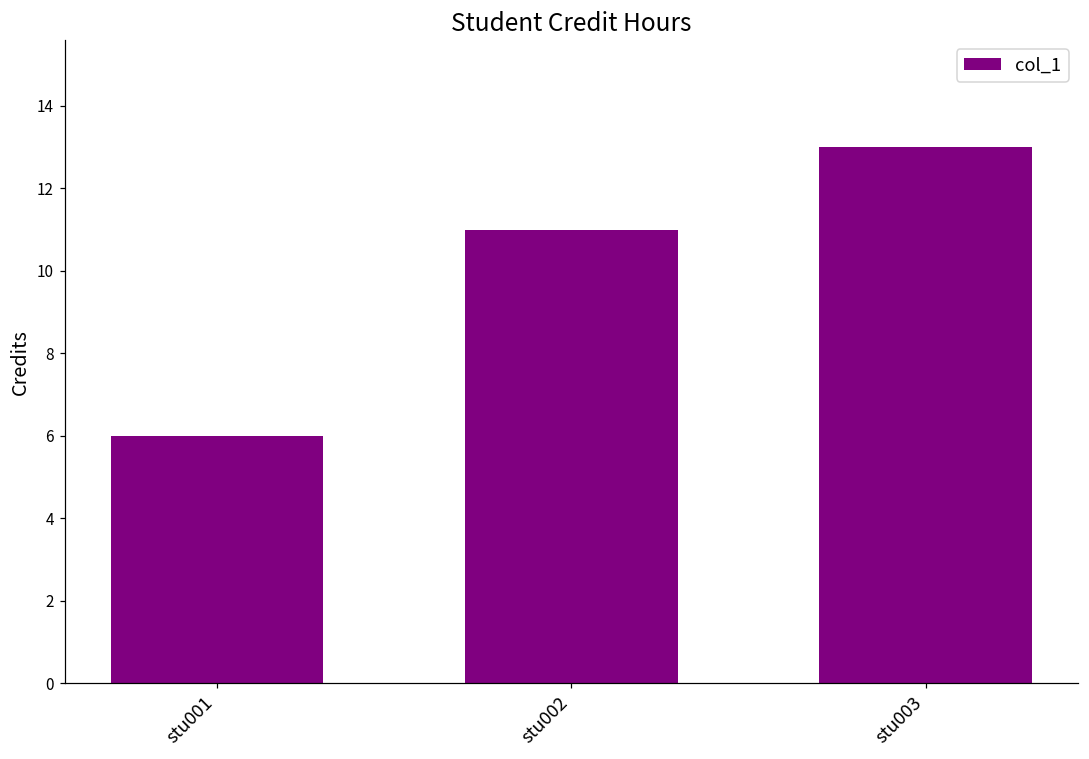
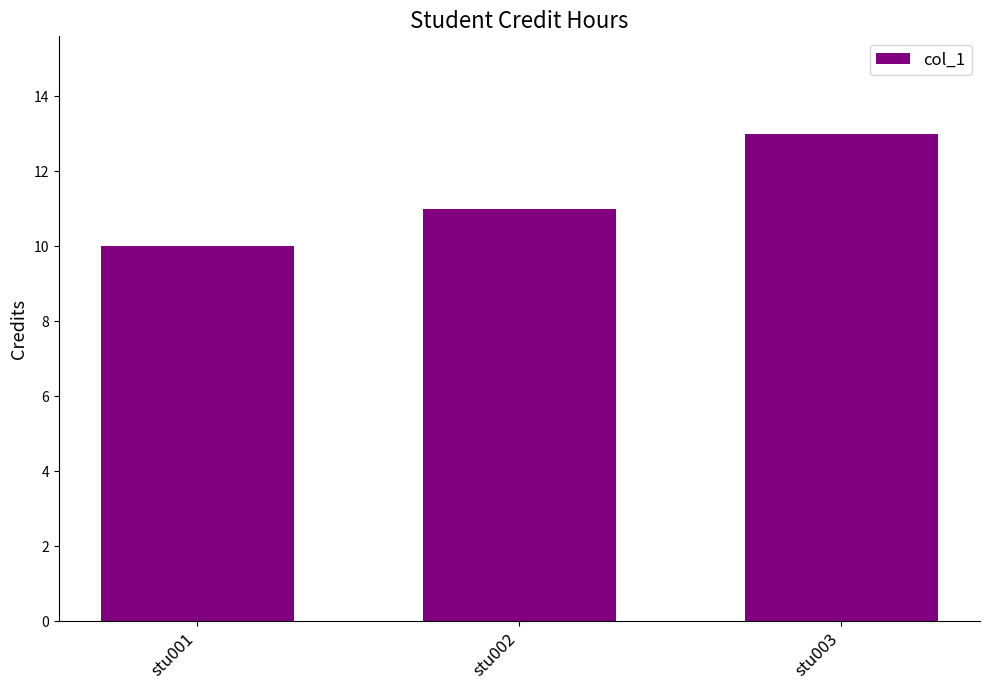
  {
-   "stu001": 6,
+   "stu001": 10,
    "stu002": 11,
    "stu003": 13
  }
